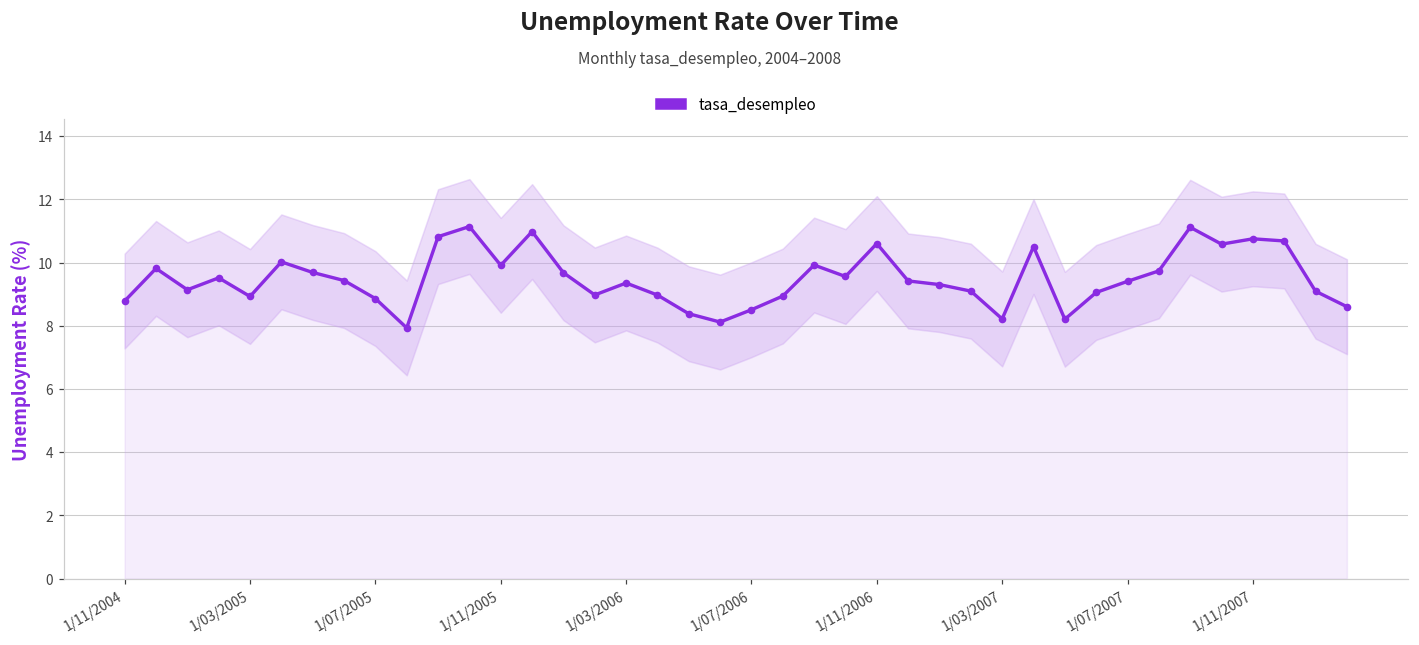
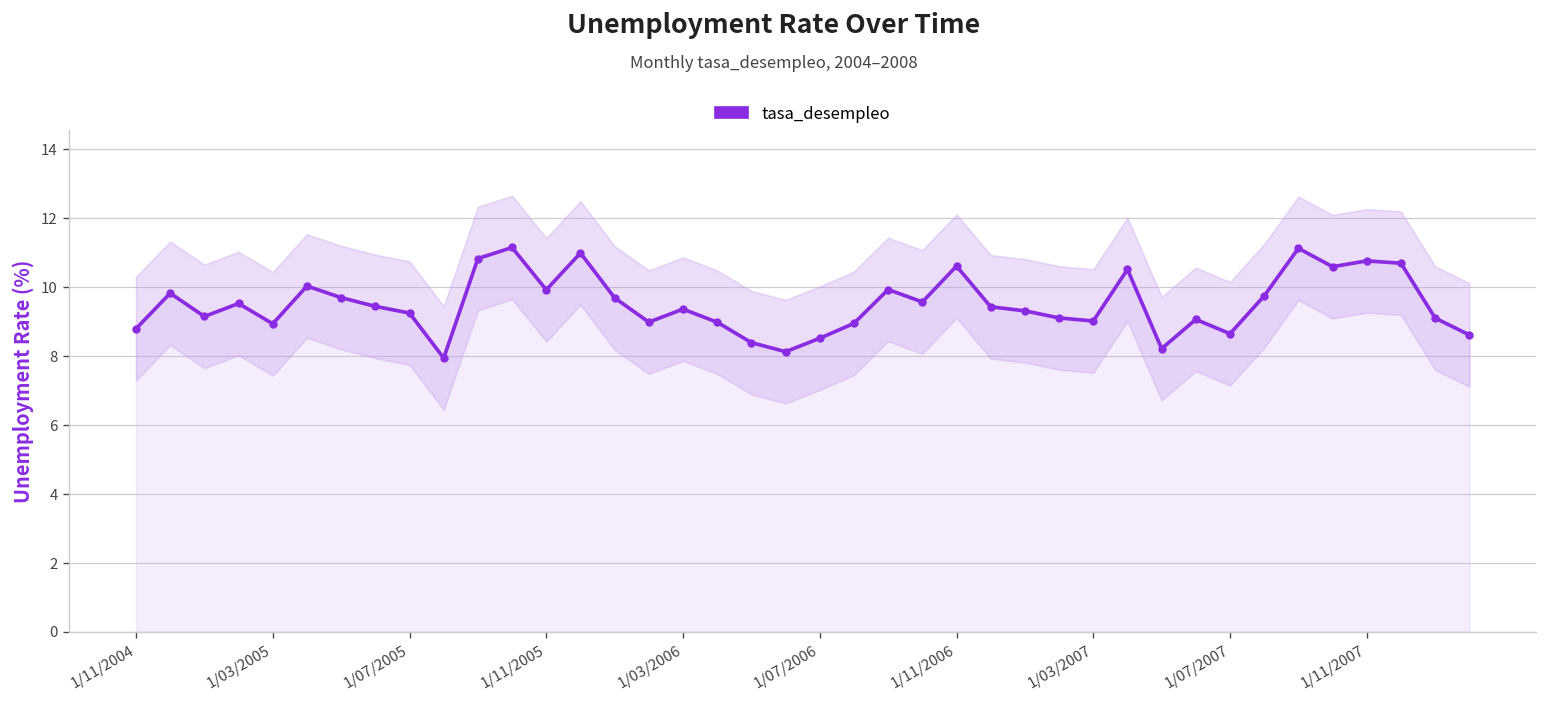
  {
    "tasa_desempleo": {
      "1/11/2004": 8.8,
      "1/03/2005": 8.9,
-     "1/07/2005": 8.9,
+     "1/07/2005": 9.2,
      "1/11/2005": 9.9,
      "1/03/2006": 9.4,
      "1/07/2006": 8.5,
      "1/11/2006": 10.6,
-     "1/03/2007": 8.2,
-     "1/07/2007": 9.4,
+     "1/03/2007": 9.0,
+     "1/07/2007": 8.6,
      "1/11/2007": 10.8
    }
  }
